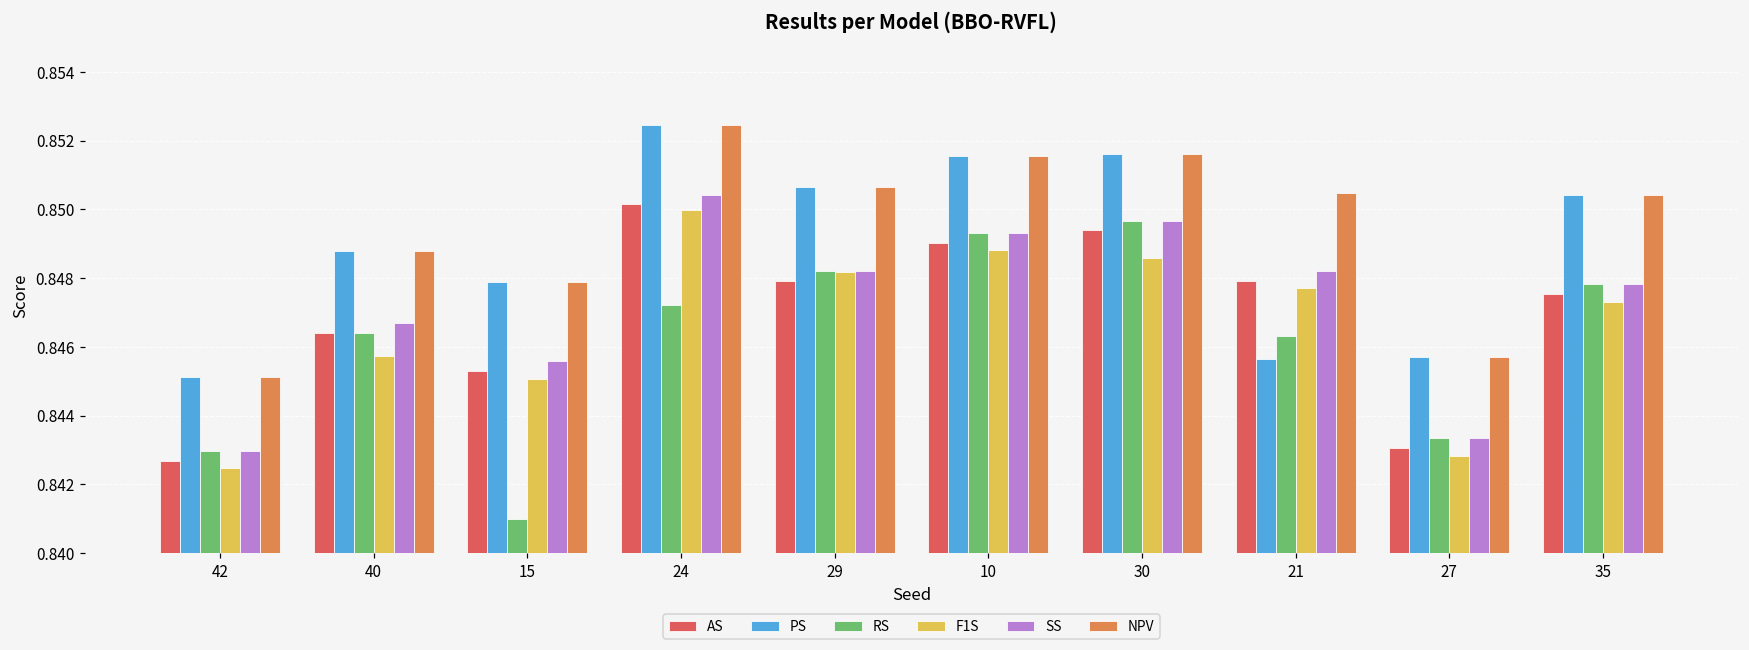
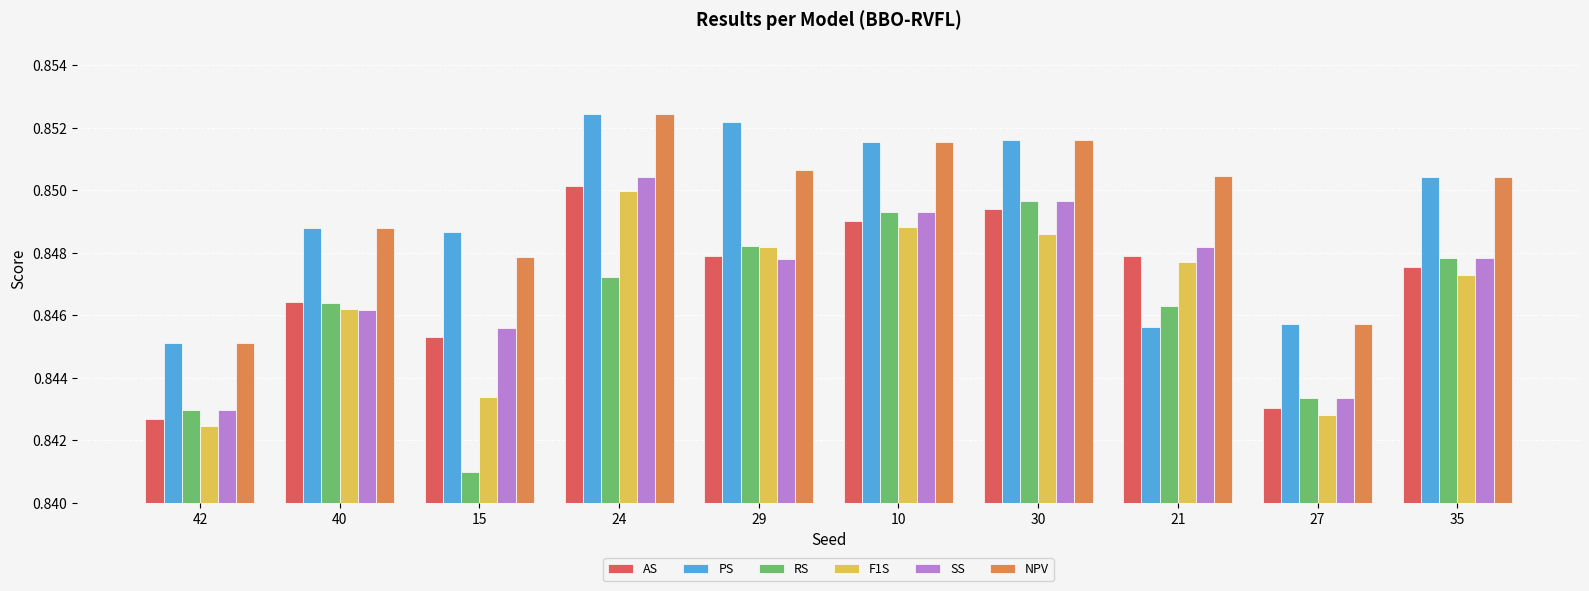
  {
    "PS": {
      "42": 0.8451,
      "40": 0.8488,
-     "15": 0.8479,
+     "15": 0.8487,
      "24": 0.8525,
-     "29": 0.8506,
+     "29": 0.8522,
      "10": 0.8515,
      "30": 0.8516,
      "21": 0.8456,
      "27": 0.8457,
      "35": 0.8504
    },
    "RS": {
      "42": 0.8430,
      "40": 0.8464,
      "15": 0.8410,
      "24": 0.8472,
      "29": 0.8482,
      "10": 0.8493,
      "30": 0.8497,
      "21": 0.8463,
      "27": 0.8433,
      "35": 0.8478
    },
    "F1S": {
      "42": 0.8425,
-     "40": 0.8457,
-     "15": 0.8451,
+     "40": 0.8462,
+     "15": 0.8434,
      "24": 0.8500,
      "29": 0.8482,
      "10": 0.8488,
      "30": 0.8486,
      "21": 0.8477,
      "27": 0.8428,
      "35": 0.8473
    },
    "SS": {
      "42": 0.8430,
-     "40": 0.8467,
+     "40": 0.8462,
      "15": 0.8456,
      "24": 0.8504,
-     "29": 0.8482,
+     "29": 0.8478,
      "10": 0.8493,
      "30": 0.8497,
      "21": 0.8482,
      "27": 0.8433,
      "35": 0.8478
    }
  }
